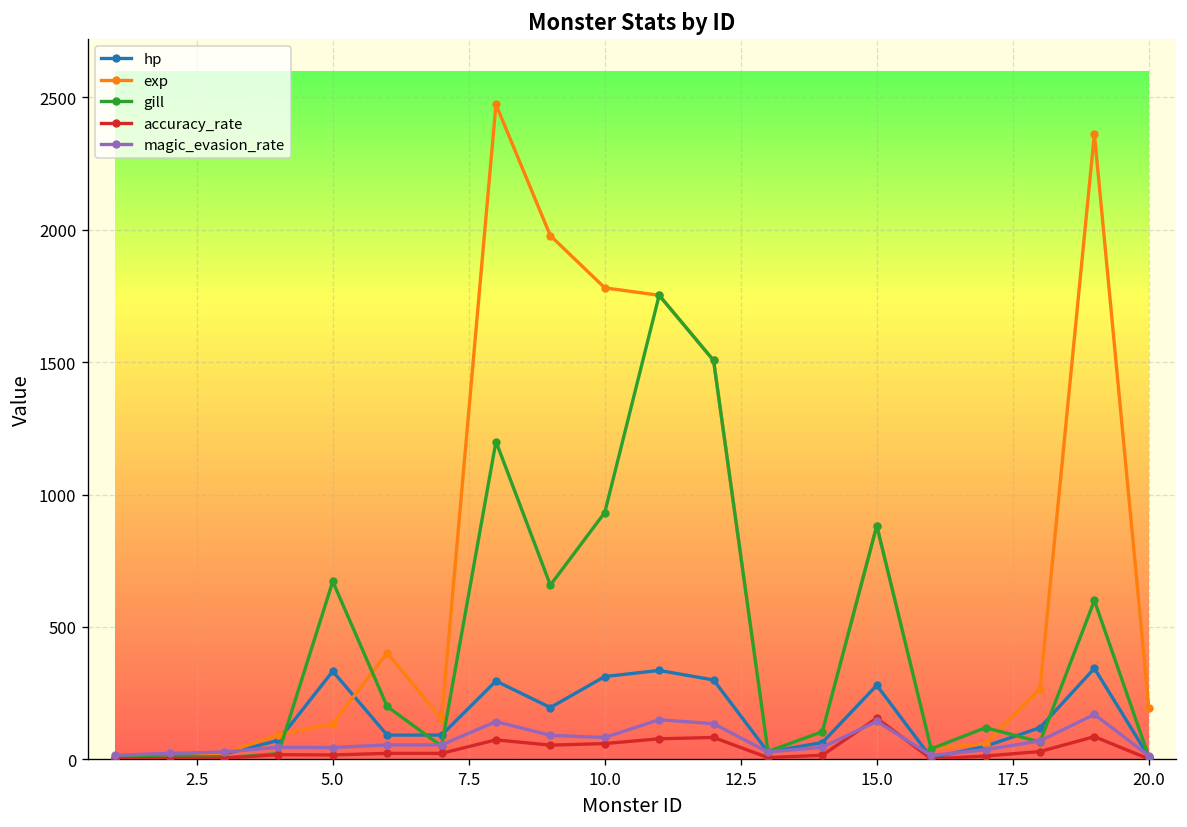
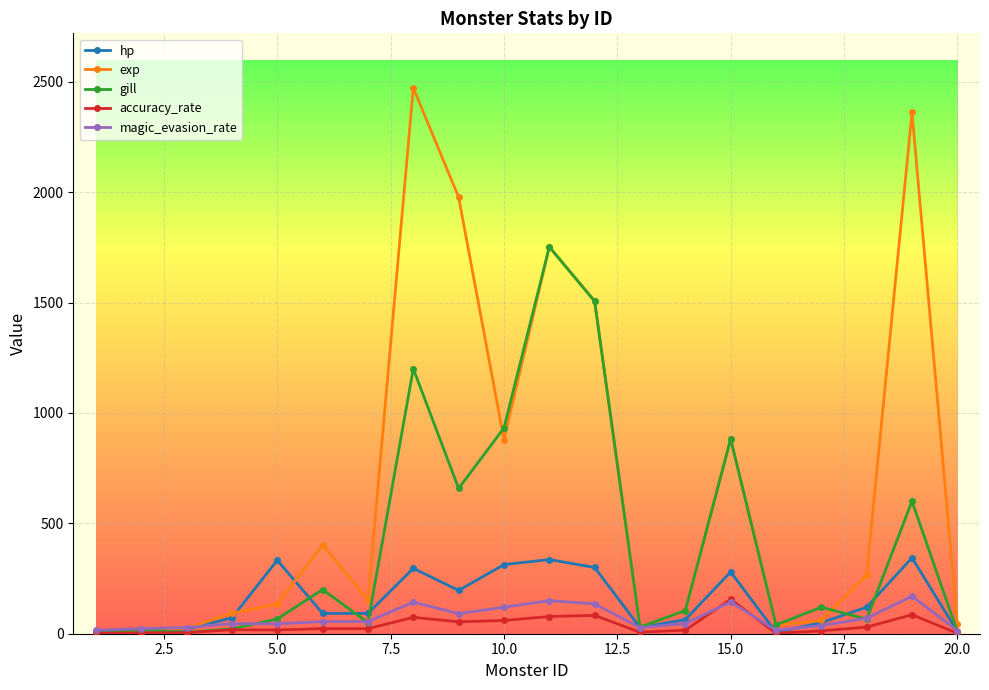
  {
    "hp": {
      "5.0": 330,
      "10.0": 310,
      "15.0": 280
    },
    "exp": {
      "5.0": 140,
-     "10.0": 1780,
-     "20.0": 200
+     "10.0": 880,
+     "20.0": 40
    },
    "gill": {
-     "5.0": 670,
+     "5.0": 70,
      "10.0": 930
    },
    "accuracy_rate": {
      "5.0": 20,
      "10.0": 60,
      "15.0": 160
    },
    "magic_evasion_rate": {
      "5.0": 50,
-     "10.0": 80,
+     "10.0": 120,
      "15.0": 140
    }
  }
